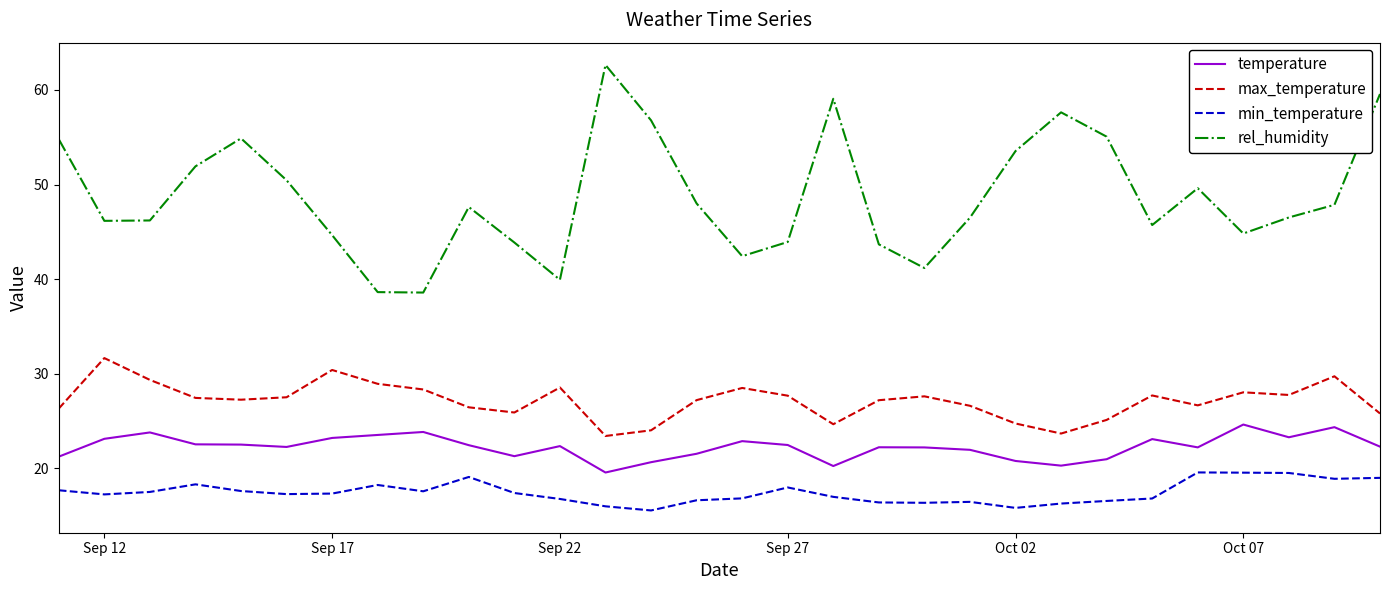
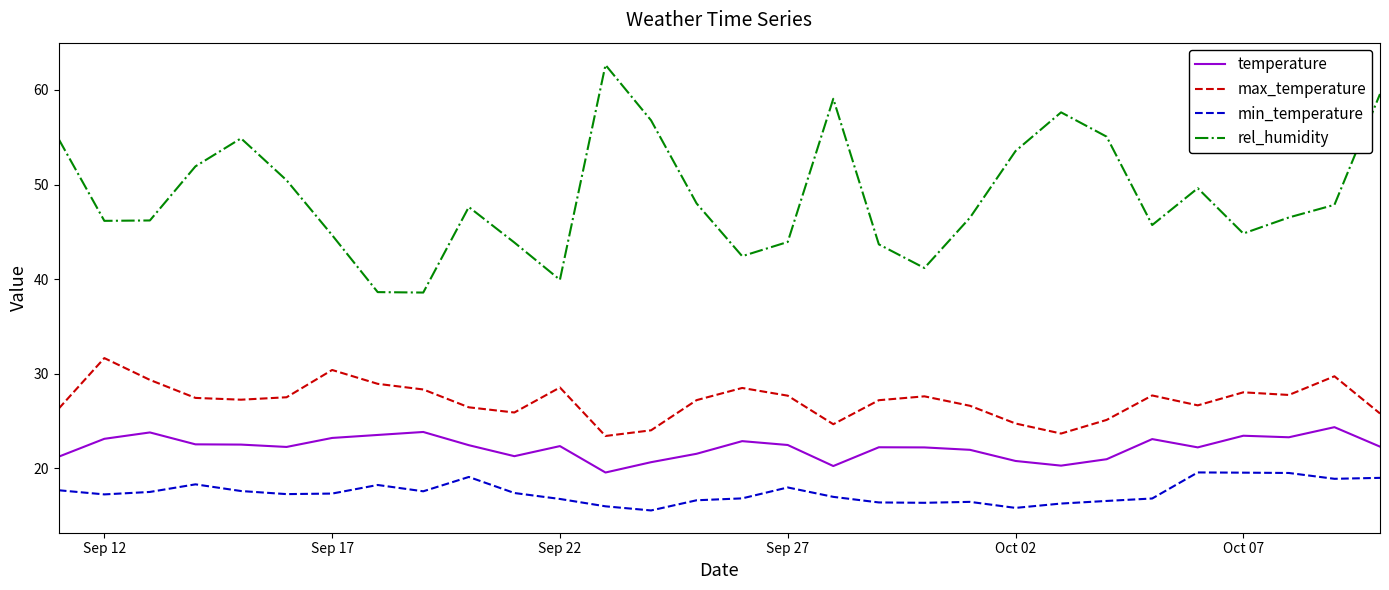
  {
    "temperature": {
      "Sep 12": 23,
      "Sep 17": 23,
      "Sep 22": 22,
      "Sep 27": 22,
      "Oct 02": 21,
-     "Oct 07": 25
+     "Oct 07": 23
    },
    "max_temperature": {
      "Sep 12": 32,
      "Sep 17": 30,
      "Sep 22": 29,
      "Sep 27": 28,
      "Oct 02": 25,
      "Oct 07": 28
    },
    "min_temperature": {
      "Sep 12": 17,
      "Sep 17": 17,
      "Sep 22": 17,
      "Sep 27": 18,
      "Oct 02": 16,
      "Oct 07": 20
    },
    "rel_humidity": {
      "Sep 12": 46,
      "Sep 17": 45,
      "Sep 22": 40,
      "Sep 27": 44,
      "Oct 02": 54,
      "Oct 07": 45
    }
  }
